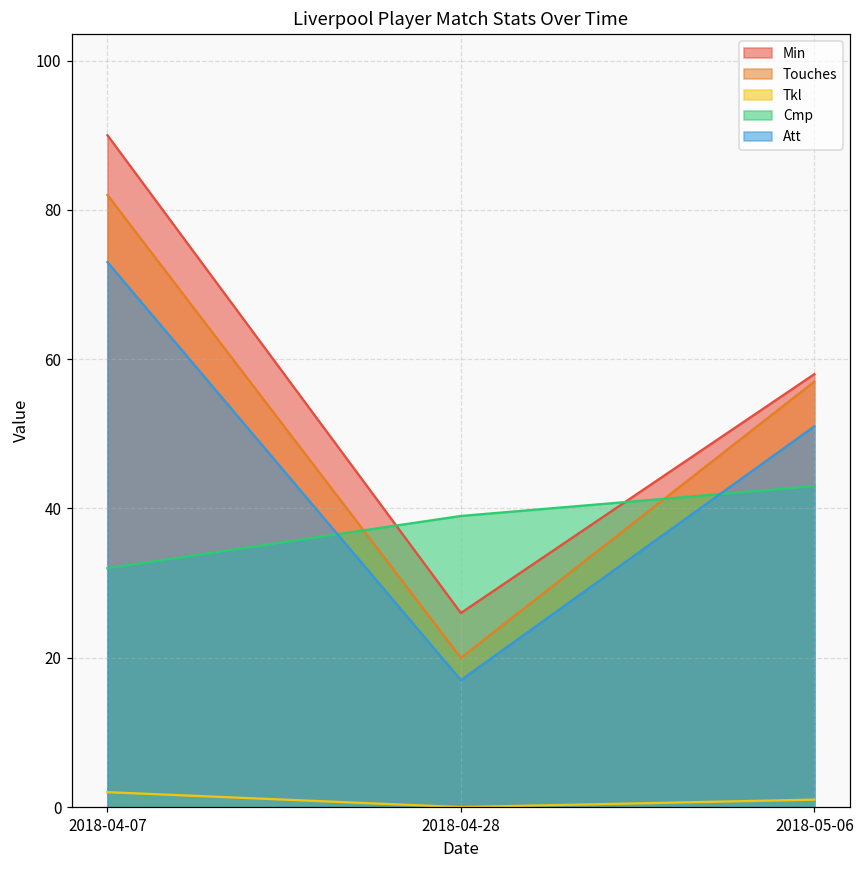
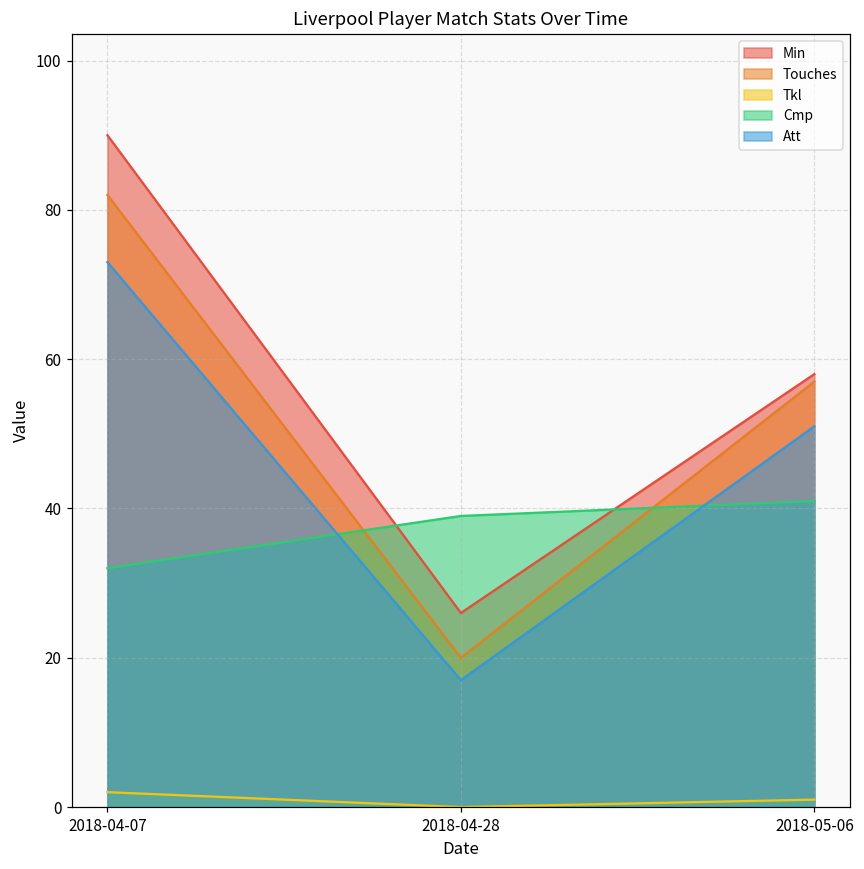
  {
    "Tkl": {
      "2018-04-07": 2,
      "2018-04-28": 0,
      "2018-05-06": 1
    },
    "Cmp": {
      "2018-04-07": 32,
      "2018-04-28": 39,
-     "2018-05-06": 43
+     "2018-05-06": 41
    },
    "Att": {
      "2018-04-07": 73,
      "2018-04-28": 17,
      "2018-05-06": 51
    }
  }
